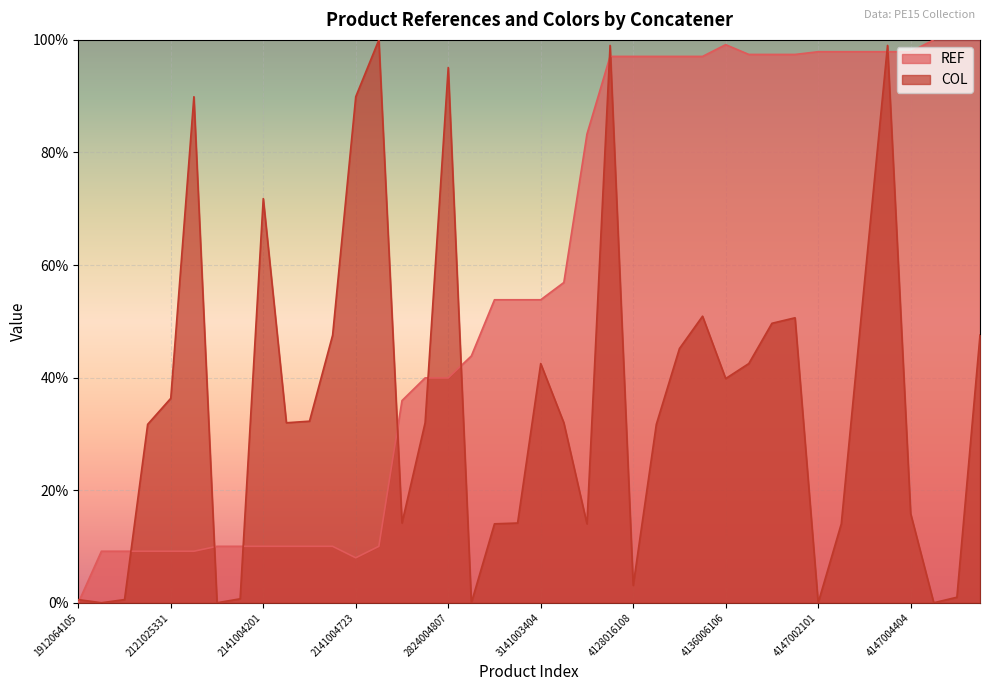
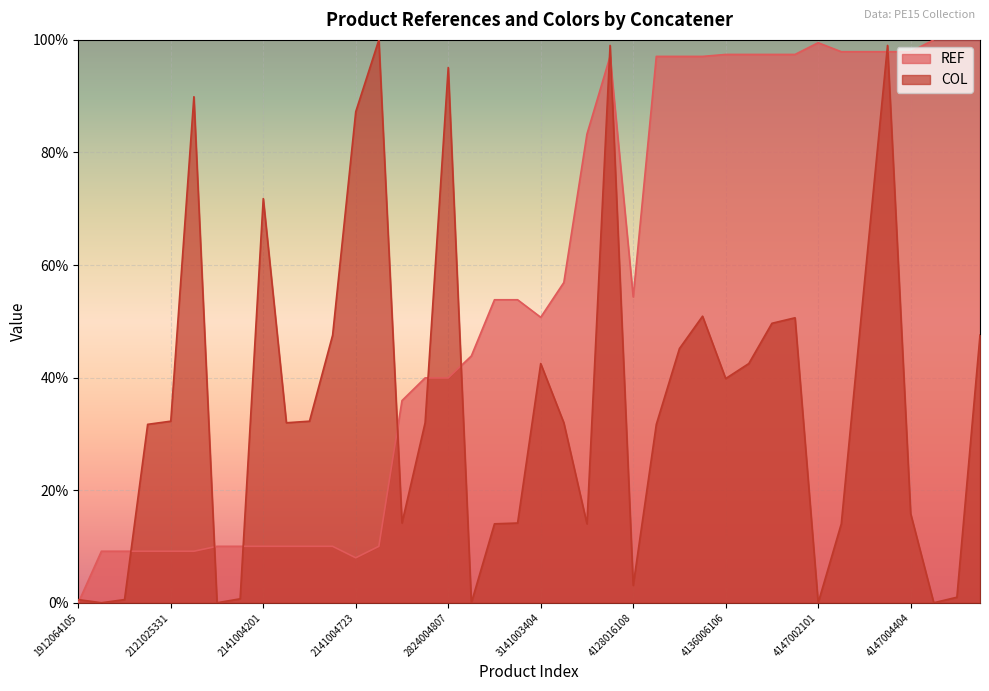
  {
    "REF": {
      "1912064105": "0%",
      "2121025331": "9%",
      "2141004201": "10%",
      "2141004723": "8%",
      "2824004807": "40%",
-     "3141003404": "54%",
-     "4128016108": "97%",
-     "4136006106": "99%",
-     "4147002101": "98%"
+     "3141003404": "51%",
+     "4128016108": "54%",
+     "4136006106": "97%",
+     "4147002101": "99%"
    },
    "COL": {
      "1912064105": "1%",
-     "2121025331": "36%",
+     "2121025331": "32%",
      "2141004201": "72%",
-     "2141004723": "90%",
+     "2141004723": "87%",
      "2824004807": "95%",
      "3141003404": "42%",
      "4128016108": "3%",
      "4136006106": "40%",
      "4147002101": "0%",
      "4147004404": "16%"
    }
  }
